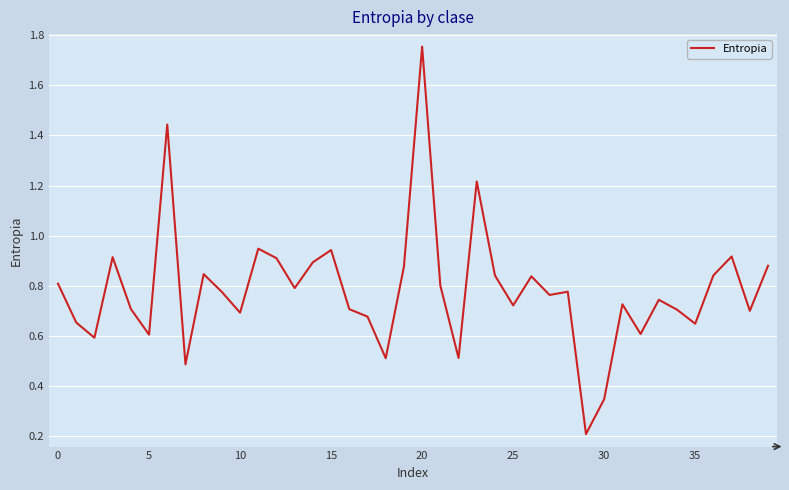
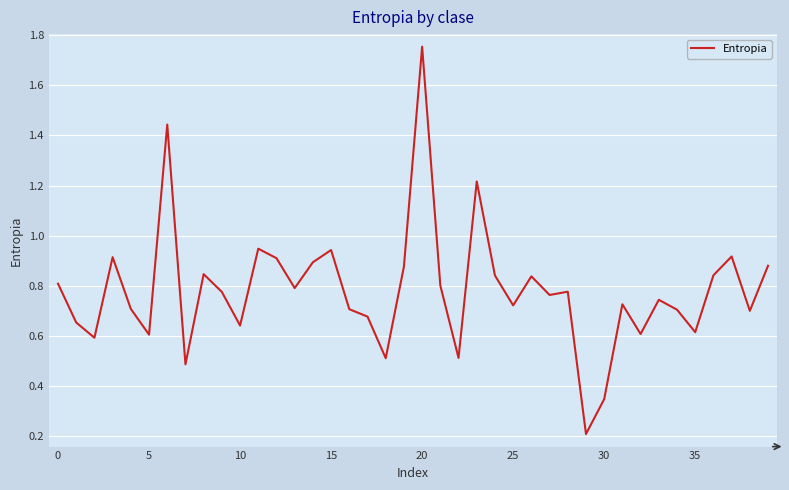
  {
    "0": 0.81,
    "5": 0.61,
-   "10": 0.69,
+   "10": 0.64,
    "15": 0.94,
    "20": 1.75,
    "25": 0.72,
    "30": 0.35,
-   "35": 0.65
+   "35": 0.61
  }
